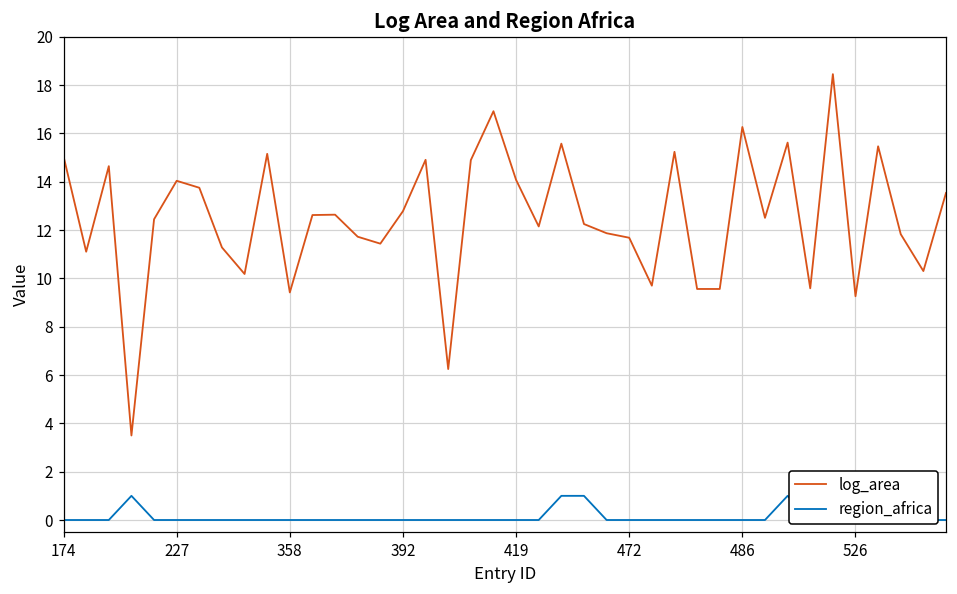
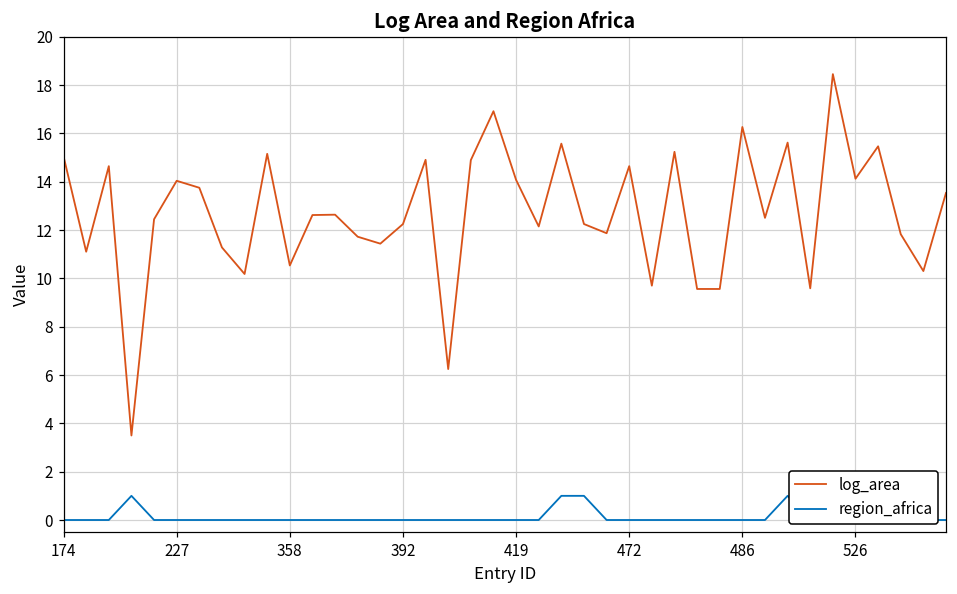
  {
    "log_area": {
      "174": 15.0,
      "227": 14.0,
-     "358": 9.4,
-     "392": 12.8,
+     "358": 10.5,
+     "392": 12.2,
      "419": 14.1,
-     "472": 11.7,
+     "472": 14.6,
      "486": 16.3,
-     "526": 9.3
+     "526": 14.1
    },
    "region_africa": {
      "174": 0.0,
      "227": 0.0,
      "358": 0.0,
      "392": 0.0,
      "419": 0.0,
      "472": 0.0,
      "486": 0.0
    }
  }
